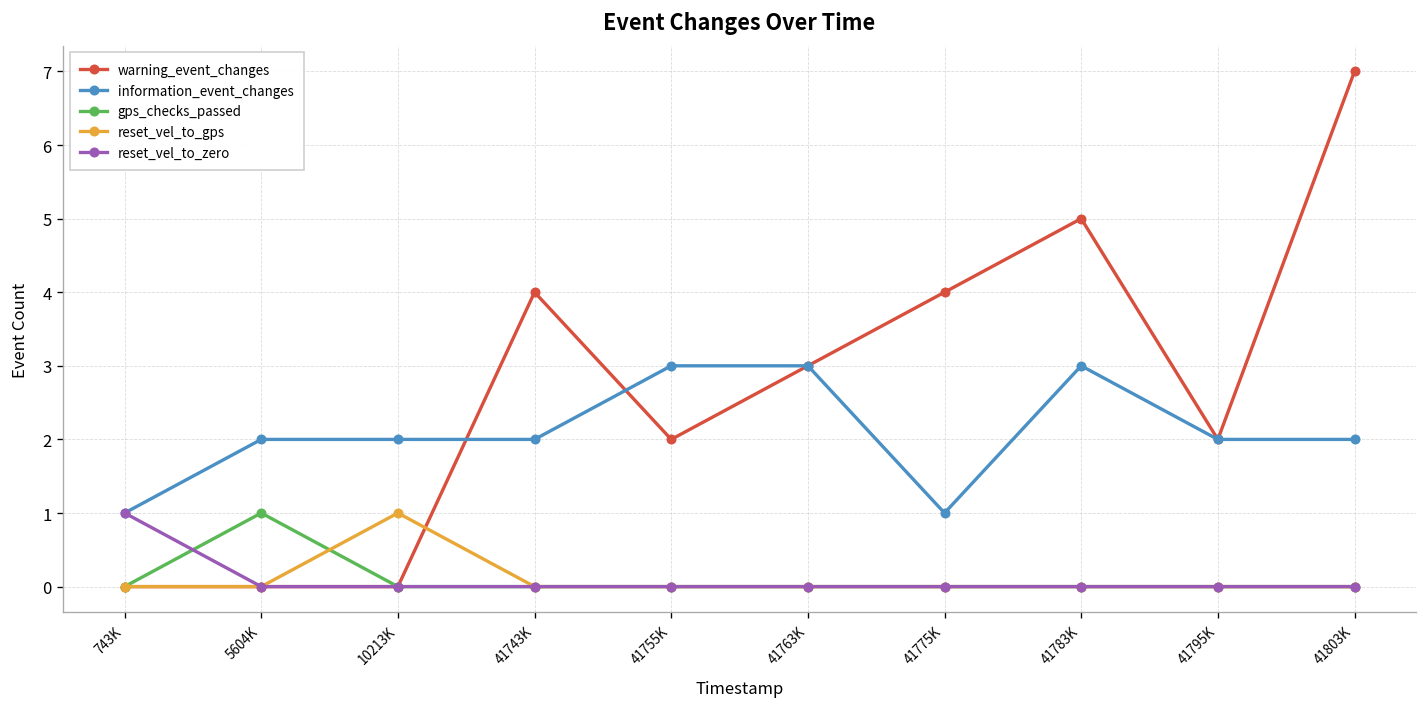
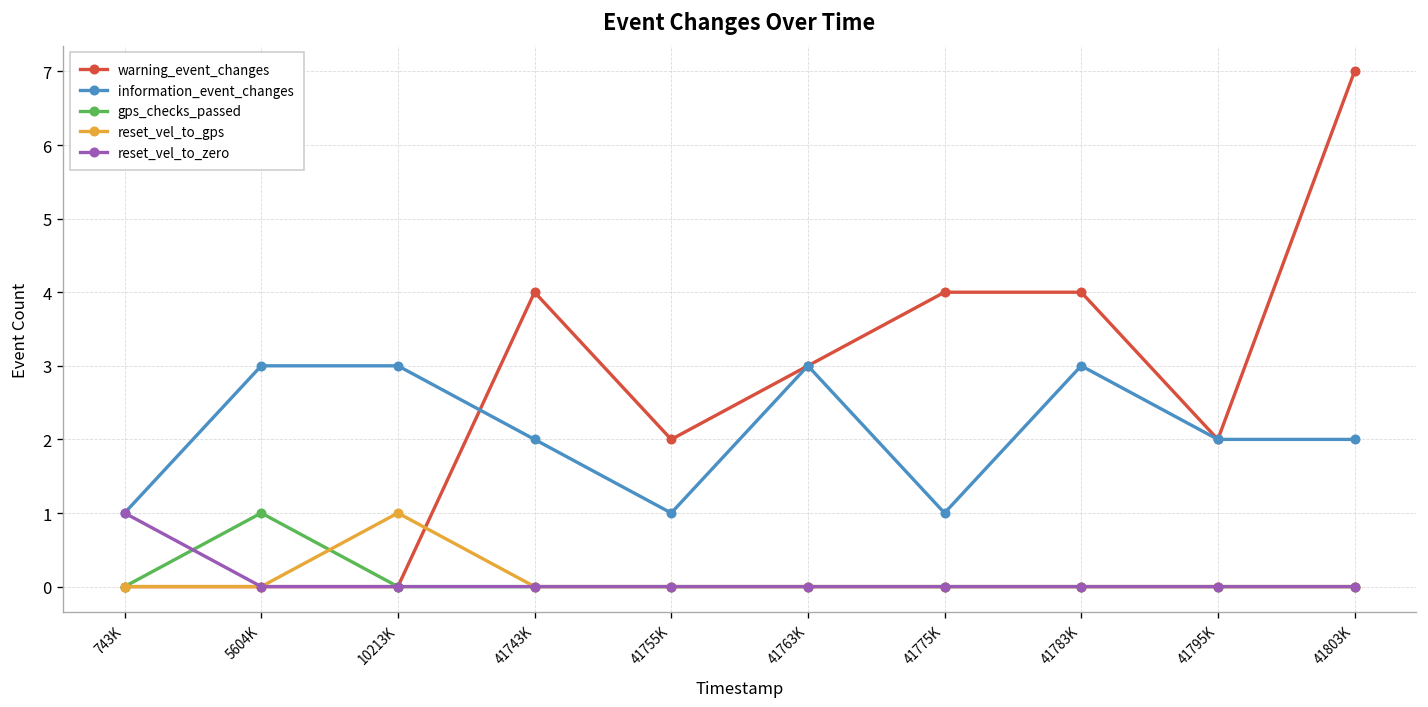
  {
    "warning_event_changes": {
      "41743K": 4,
      "41755K": 2,
      "41775K": 4,
-     "41783K": 5,
+     "41783K": 4,
      "41803K": 7
    },
    "information_event_changes": {
-     "5604K": 2,
-     "10213K": 2,
+     "5604K": 3,
+     "10213K": 3,
      "41743K": 2,
-     "41755K": 3,
+     "41755K": 1,
      "41775K": 1,
      "41783K": 3,
      "41803K": 2
    },
    "gps_checks_passed": {
      "5604K": 1
    },
    "reset_vel_to_gps": {
      "10213K": 1
    }
  }
